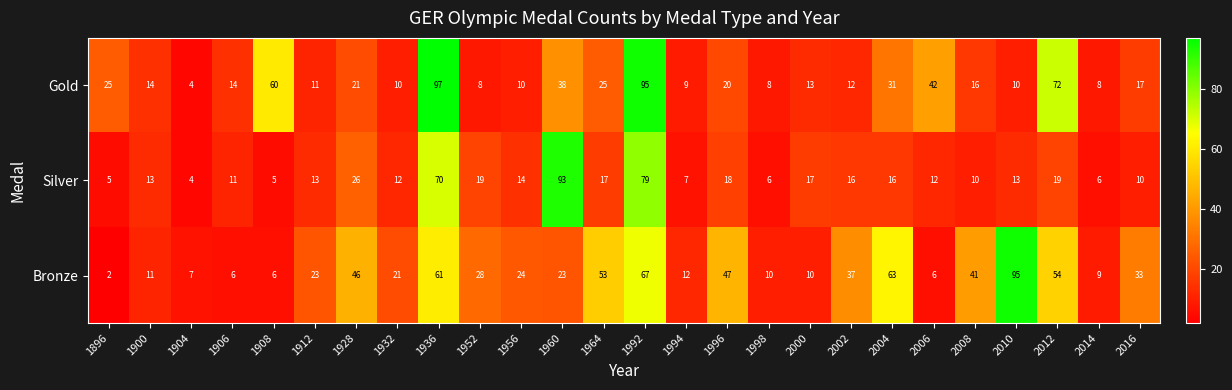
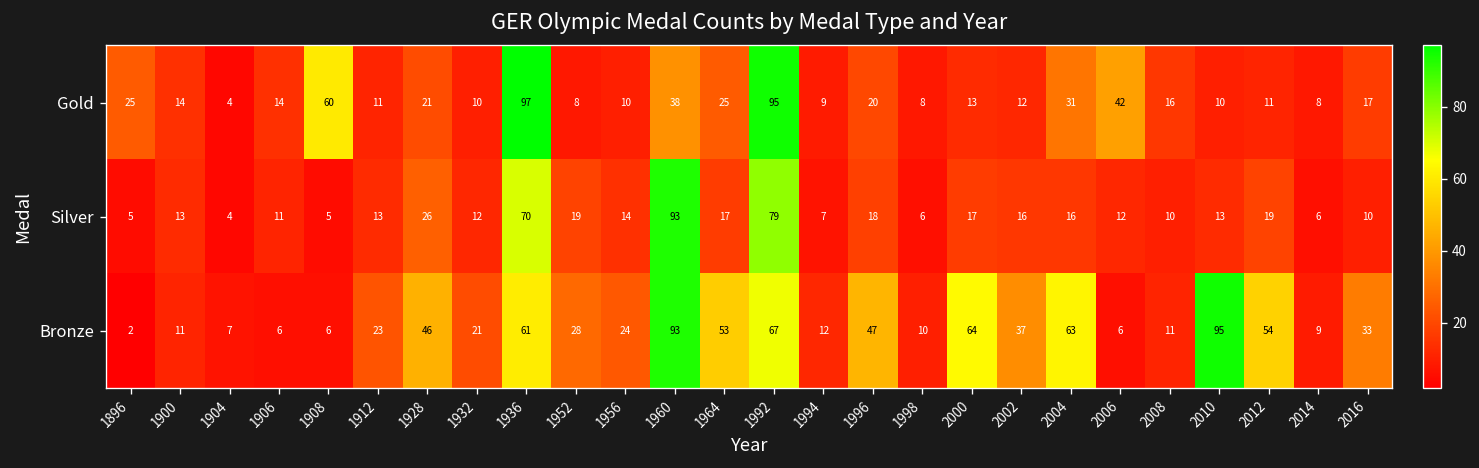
  {
    "Gold": {
      "1896": 25,
      "1900": 14,
      "1904": 4,
      "1906": 14,
      "1908": 60,
      "1912": 11,
      "1928": 21,
      "1932": 10,
      "1936": 97,
      "1952": 8,
      "1956": 10,
      "1960": 38,
      "1964": 25,
      "1992": 95,
      "1994": 9,
      "1996": 20,
      "1998": 8,
      "2000": 13,
      "2002": 12,
      "2004": 31,
      "2006": 42,
      "2008": 16,
      "2010": 10,
-     "2012": 72,
+     "2012": 11,
      "2014": 8,
      "2016": 17
    },
    "Silver": {
      "1896": 5,
      "1900": 13,
      "1904": 4,
      "1906": 11,
      "1908": 5,
      "1912": 13,
      "1928": 26,
      "1932": 12,
      "1936": 70,
      "1952": 19,
      "1956": 14,
      "1960": 93,
      "1964": 17,
      "1992": 79,
      "1994": 7,
      "1996": 18,
      "1998": 6,
      "2000": 17,
      "2002": 16,
      "2004": 16,
      "2006": 12,
      "2008": 10,
      "2010": 13,
      "2012": 19,
      "2014": 6,
      "2016": 10
    },
    "Bronze": {
      "1896": 2,
      "1900": 11,
      "1904": 7,
      "1906": 6,
      "1908": 6,
      "1912": 23,
      "1928": 46,
      "1932": 21,
      "1936": 61,
      "1952": 28,
      "1956": 24,
-     "1960": 23,
+     "1960": 93,
      "1964": 53,
      "1992": 67,
      "1994": 12,
      "1996": 47,
      "1998": 10,
-     "2000": 10,
+     "2000": 64,
      "2002": 37,
      "2004": 63,
      "2006": 6,
-     "2008": 41,
+     "2008": 11,
      "2010": 95,
      "2012": 54,
      "2014": 9,
      "2016": 33
    }
  }
